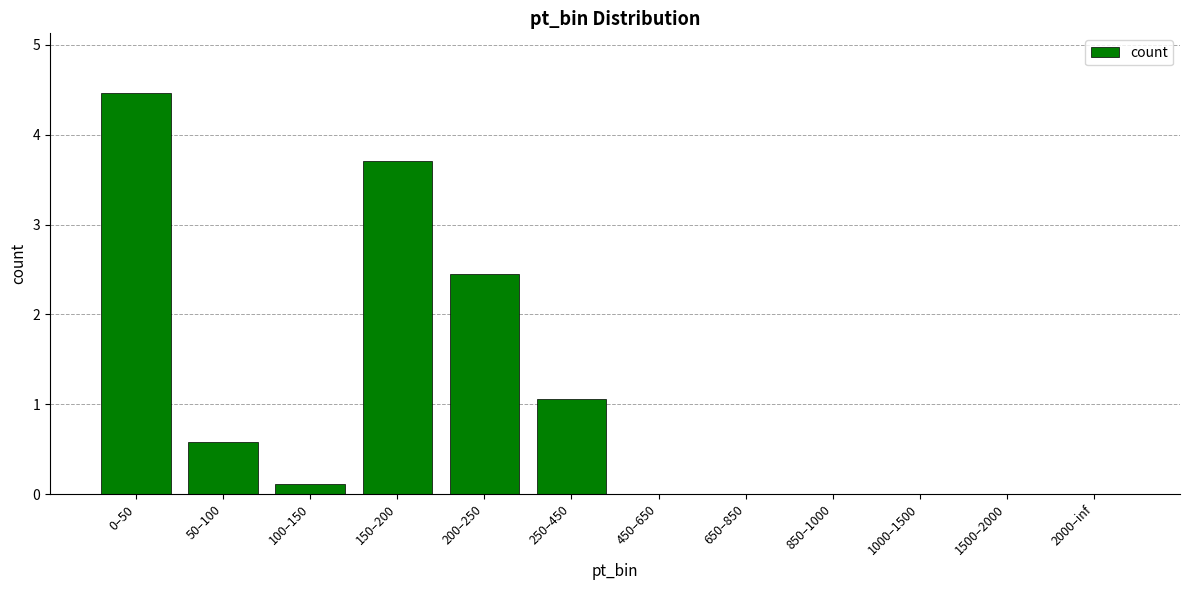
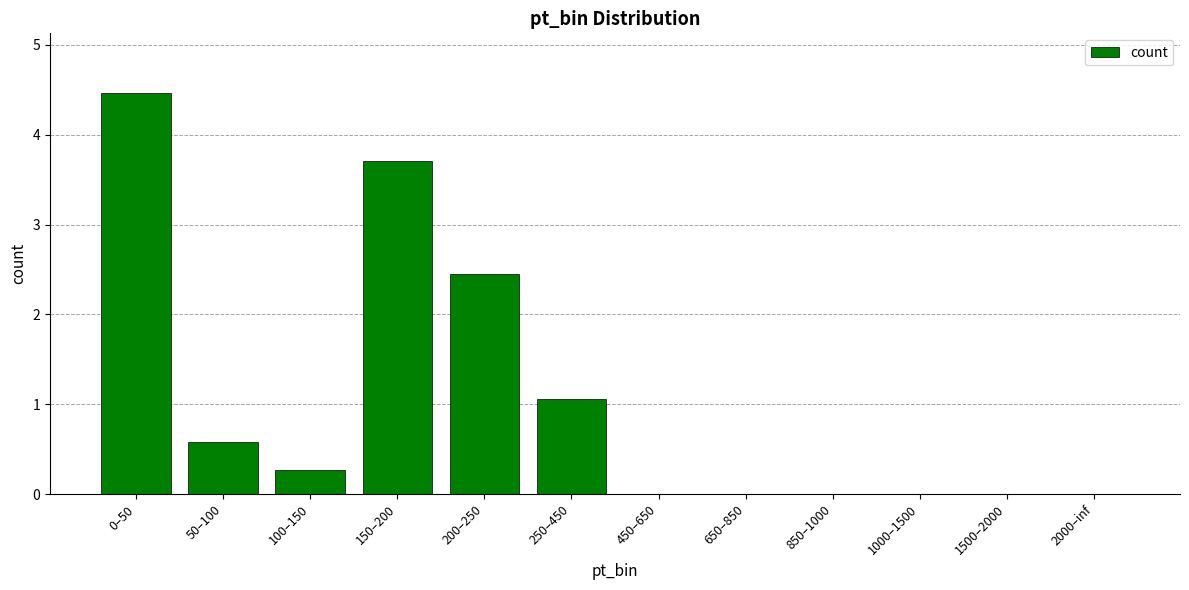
  {
    "0–50": 4.5,
    "50–100": 0.6,
-   "100–150": 0.1,
+   "100–150": 0.3,
    "150–200": 3.7,
    "200–250": 2.5,
    "250–450": 1.1,
    "450–650": 0.0,
    "650–850": 0.0,
    "850–1000": 0.0,
    "1000–1500": 0.0,
    "1500–2000": 0.0,
    "2000–inf": 0.0
  }
